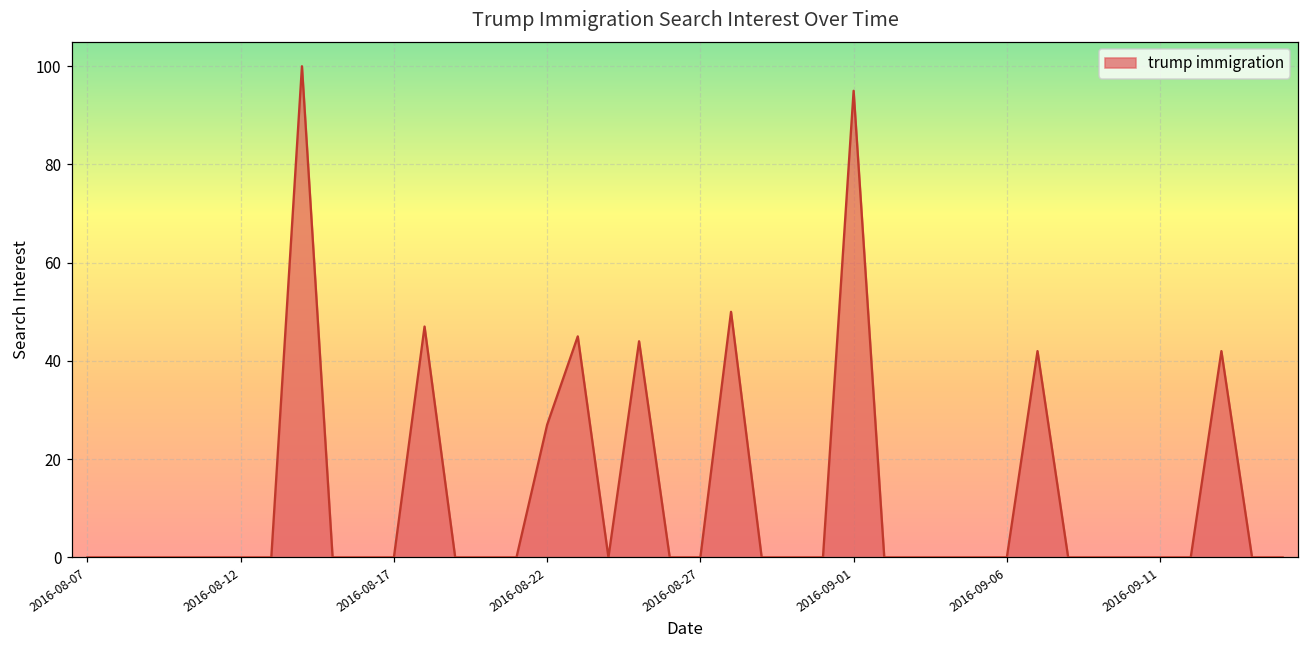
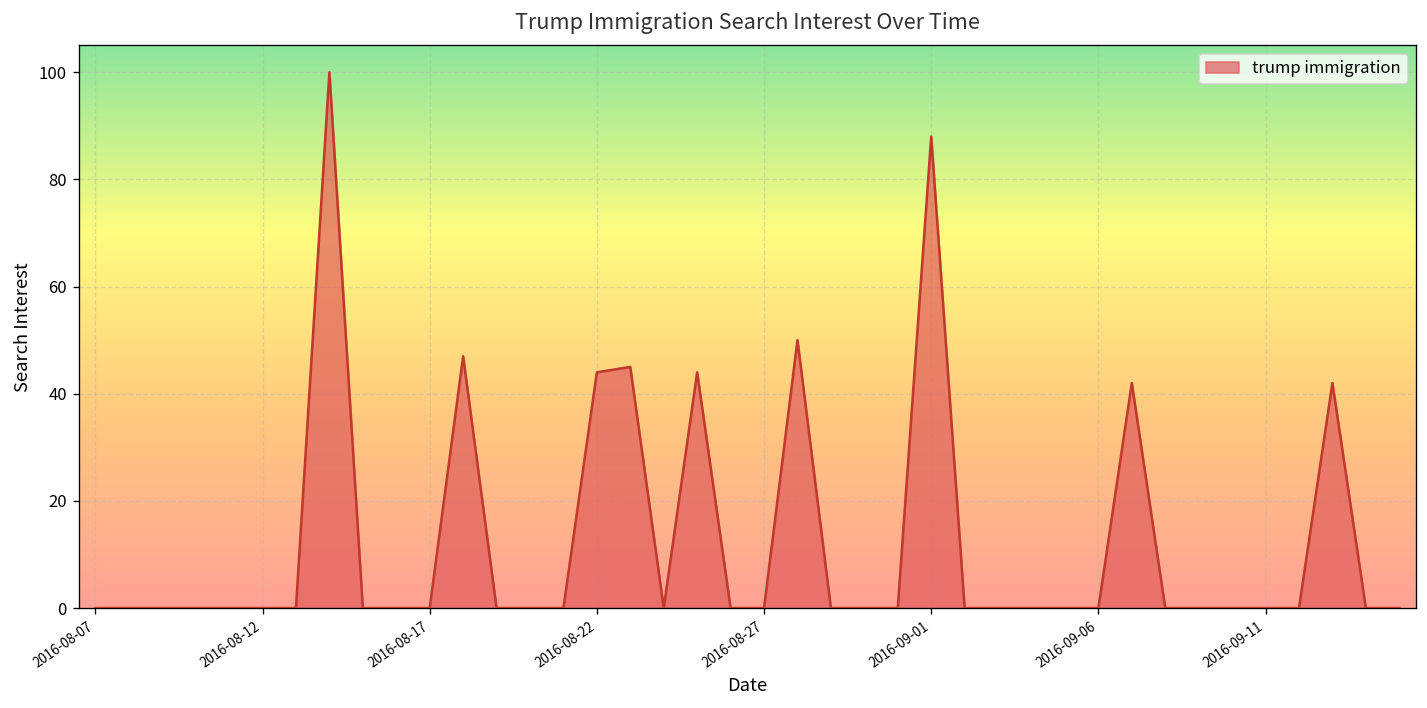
  {
    "2016-08-07": 0,
    "2016-08-12": 0,
    "2016-08-17": 0,
-   "2016-08-22": 27,
+   "2016-08-22": 44,
    "2016-08-27": 0,
-   "2016-09-01": 95,
+   "2016-09-01": 88,
    "2016-09-06": 0,
    "2016-09-11": 0
  }
